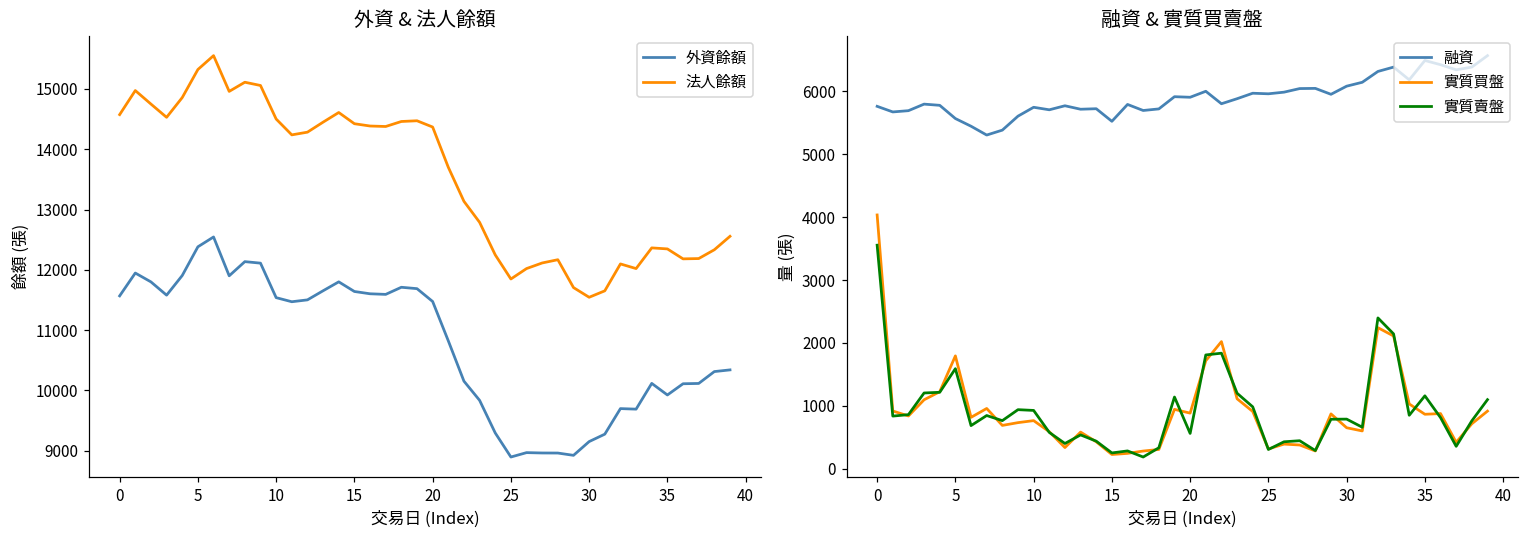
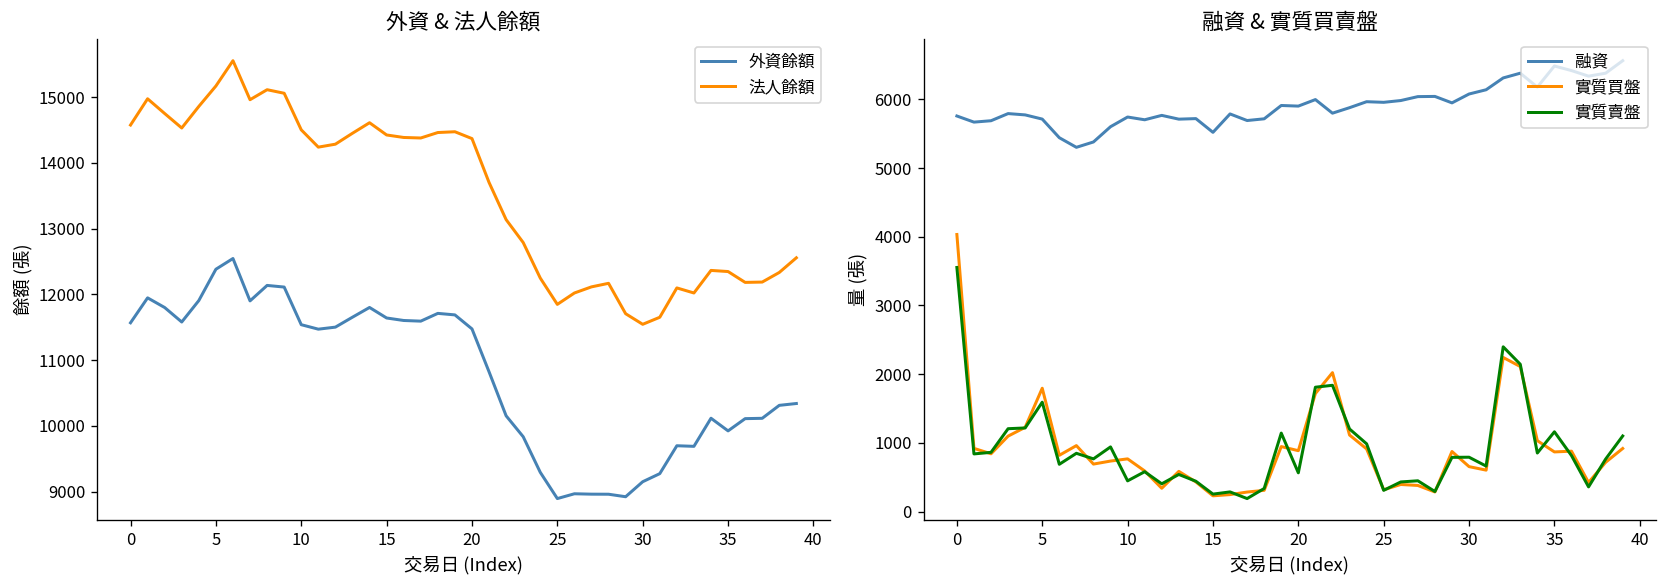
  {
    "外資 & 法人餘額": {
      "外資餘額": {
        "0": 11600,
        "5": 12400,
        "10": 11500,
        "15": 11600,
        "20": 11500,
        "25": 8900,
        "30": 9200,
        "35": 9900
      },
      "法人餘額": {
        "0": 14600,
-       "5": 15300,
+       "5": 15200,
        "10": 14500,
        "15": 14400,
        "20": 14400,
        "25": 11800,
        "30": 11500,
        "35": 12300
      }
    },
    "融資 & 實質買賣盤": {
      "融資": {
        "0": 5800,
-       "5": 5600,
+       "5": 5700,
        "10": 5700,
        "15": 5500,
        "20": 5900,
        "25": 6000,
        "30": 6100
      },
      "實質買盤": {
        "0": 4000,
        "5": 1800,
        "10": 800,
        "20": 900,
        "30": 700,
        "35": 900
      },
      "實質賣盤": {
        "0": 3600,
        "5": 1600,
-       "10": 900,
+       "10": 400,
        "20": 600,
        "30": 800,
        "35": 1200
      }
    }
  }
